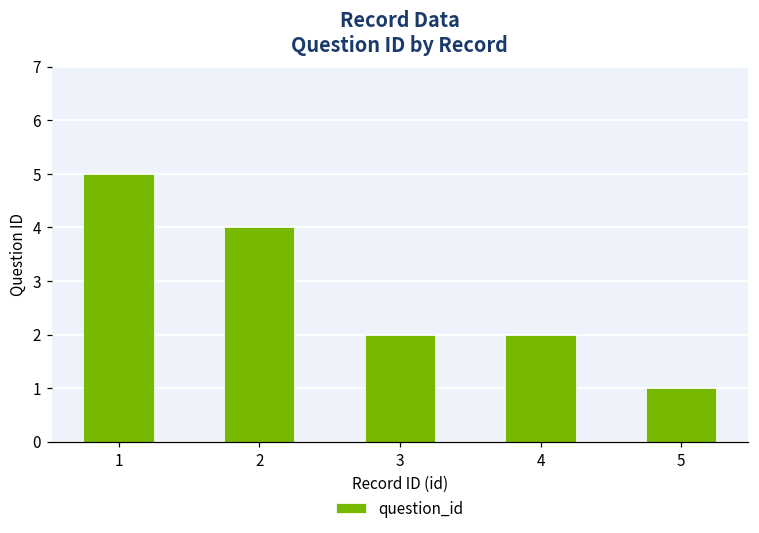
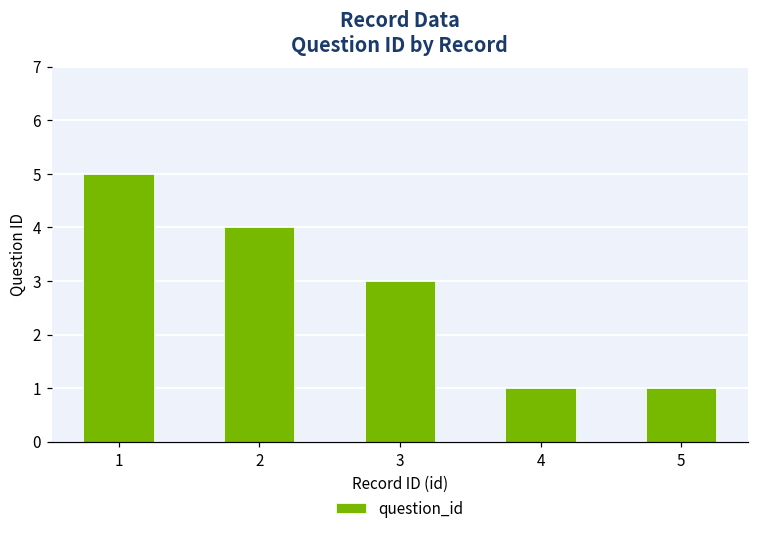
  {
    "1": 5,
    "2": 4,
-   "3": 2,
-   "4": 2,
+   "3": 3,
+   "4": 1,
    "5": 1
  }
